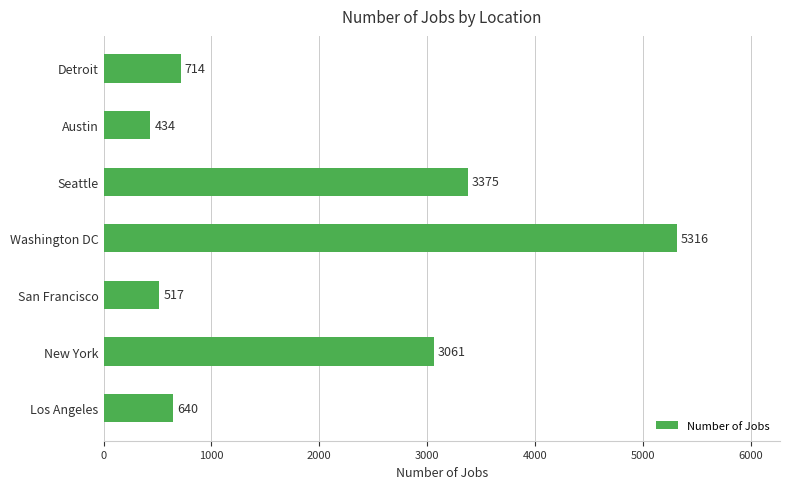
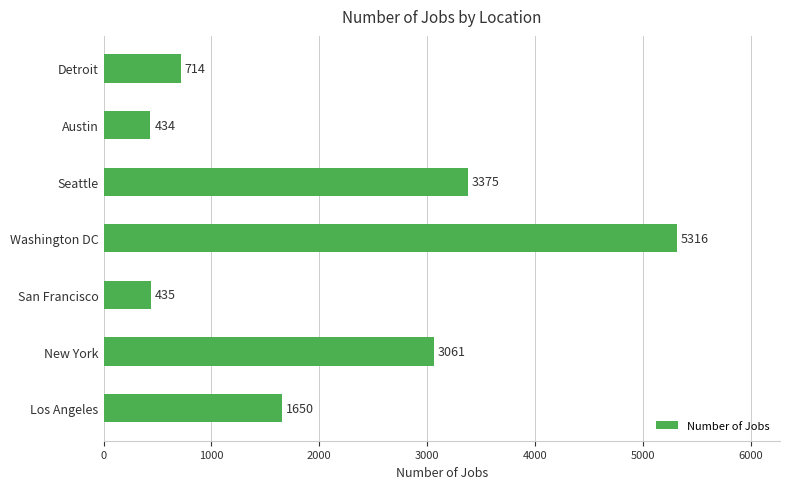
  {
    "Detroit": 714,
    "Austin": 434,
    "Seattle": 3375,
    "Washington DC": 5316,
-   "San Francisco": 517,
+   "San Francisco": 435,
    "New York": 3061,
-   "Los Angeles": 640
+   "Los Angeles": 1650
  }
